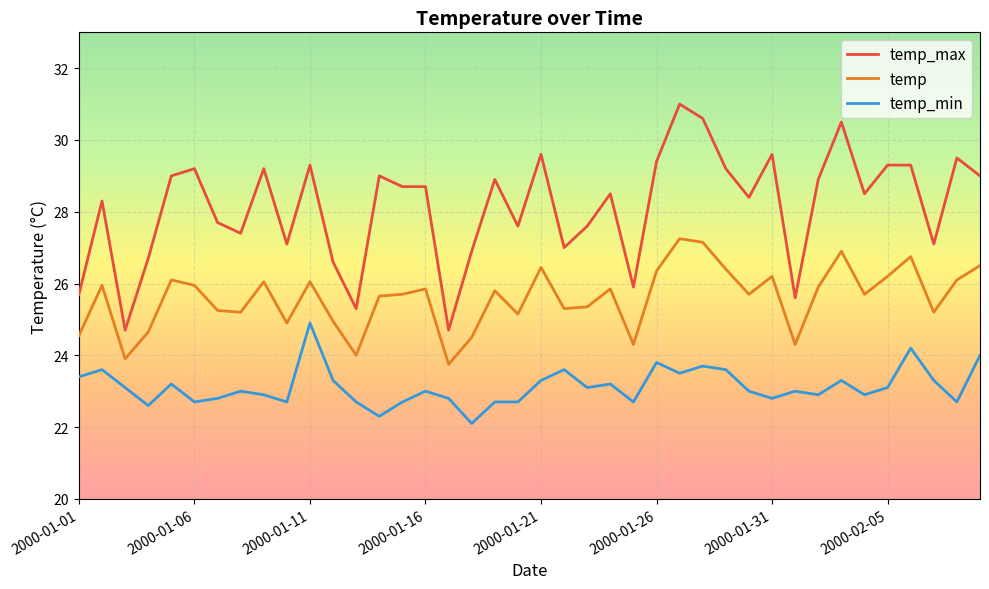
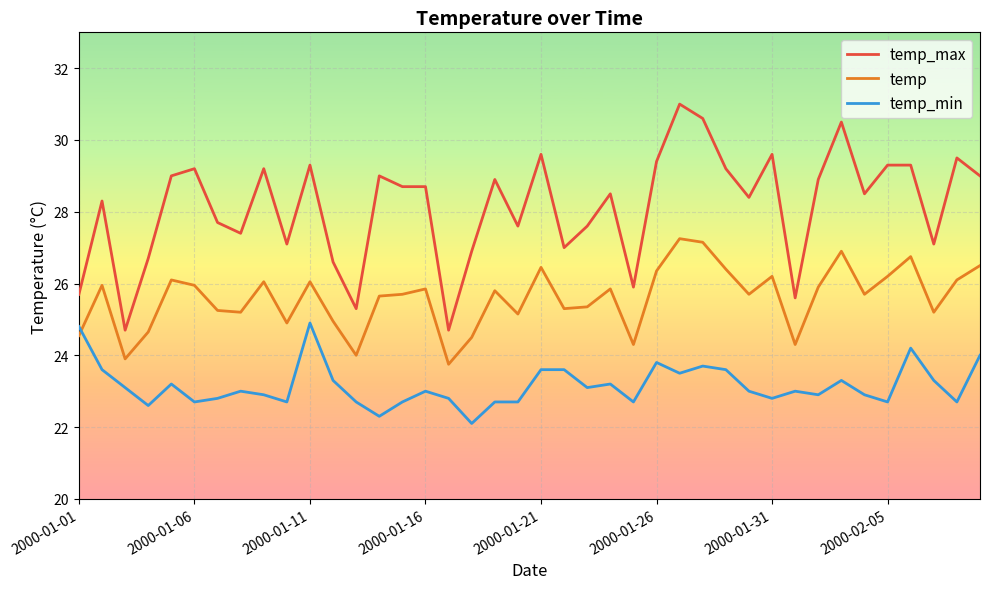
  {
    "temp_min": {
-     "2000-01-01": 23.4,
+     "2000-01-01": 24.8,
      "2000-01-06": 22.7,
      "2000-01-11": 24.9,
      "2000-01-16": 23.0,
-     "2000-01-21": 23.3,
+     "2000-01-21": 23.6,
      "2000-01-26": 23.8,
      "2000-01-31": 22.8,
-     "2000-02-05": 23.1
+     "2000-02-05": 22.7
    }
  }
